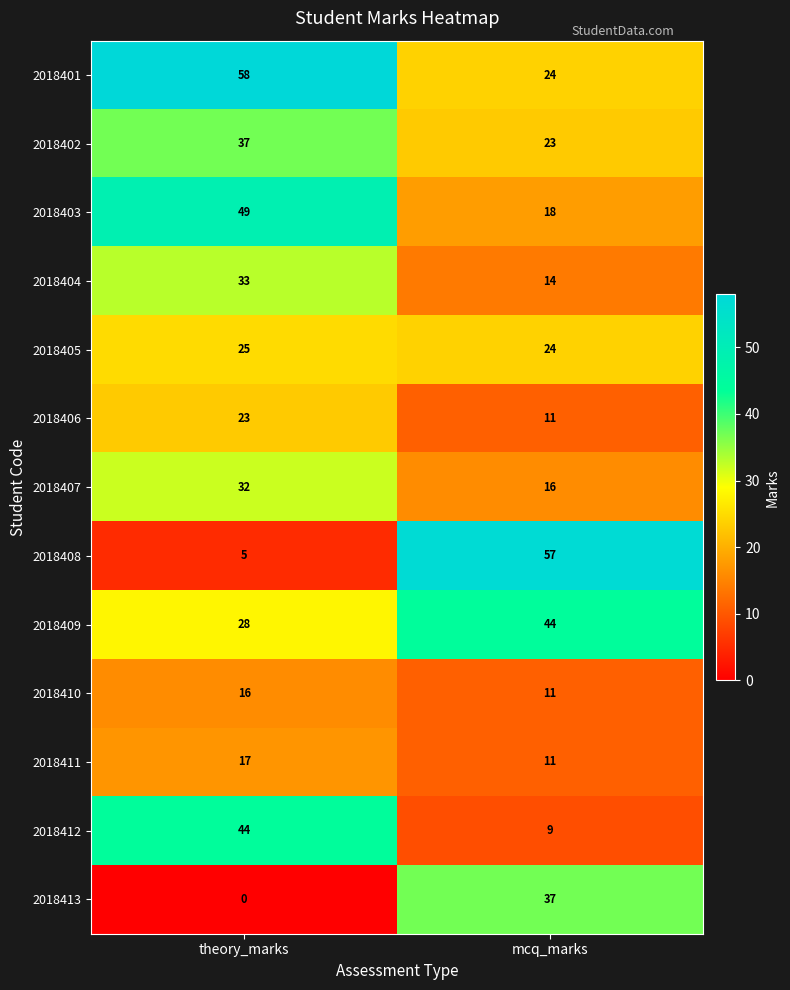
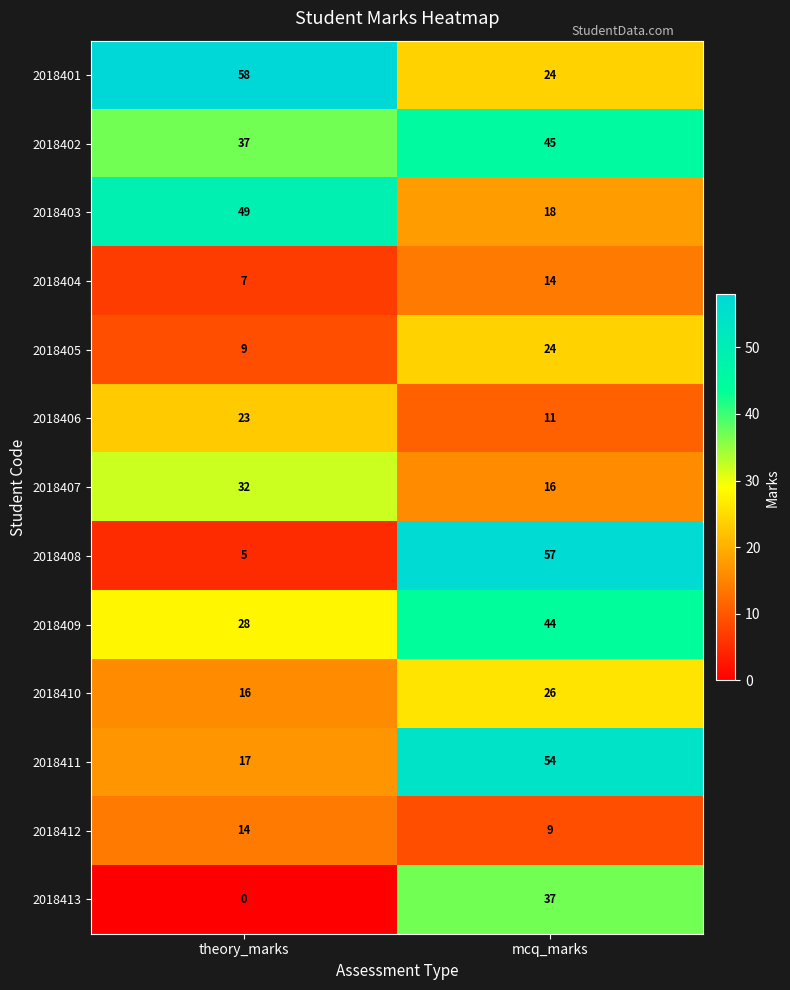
  {
    "2018401": {
      "theory_marks": 58,
      "mcq_marks": 24
    },
    "2018402": {
      "theory_marks": 37,
-     "mcq_marks": 23
+     "mcq_marks": 45
    },
    "2018403": {
      "theory_marks": 49,
      "mcq_marks": 18
    },
    "2018404": {
-     "theory_marks": 33,
+     "theory_marks": 7,
      "mcq_marks": 14
    },
    "2018405": {
-     "theory_marks": 25,
+     "theory_marks": 9,
      "mcq_marks": 24
    },
    "2018406": {
      "theory_marks": 23,
      "mcq_marks": 11
    },
    "2018407": {
      "theory_marks": 32,
      "mcq_marks": 16
    },
    "2018408": {
      "theory_marks": 5,
      "mcq_marks": 57
    },
    "2018409": {
      "theory_marks": 28,
      "mcq_marks": 44
    },
    "2018410": {
      "theory_marks": 16,
-     "mcq_marks": 11
+     "mcq_marks": 26
    },
    "2018411": {
      "theory_marks": 17,
-     "mcq_marks": 11
+     "mcq_marks": 54
    },
    "2018412": {
-     "theory_marks": 44,
+     "theory_marks": 14,
      "mcq_marks": 9
    },
    "2018413": {
      "theory_marks": 0,
      "mcq_marks": 37
    }
  }
